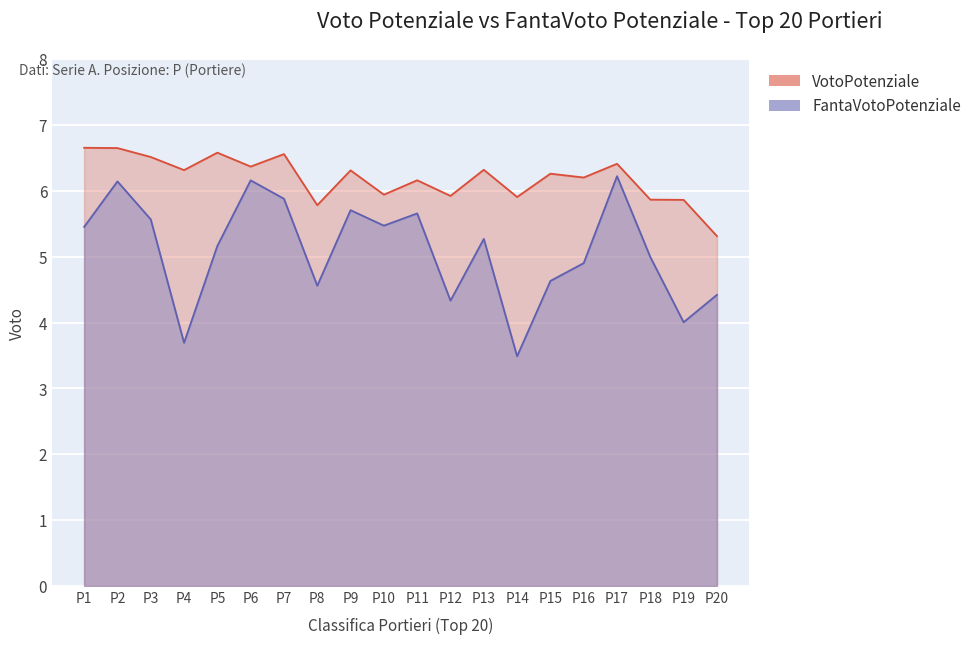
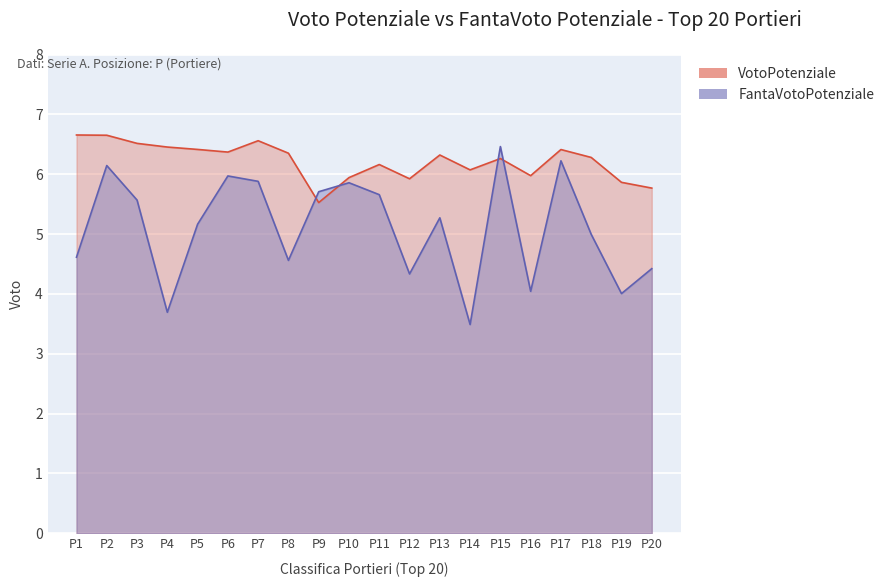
  {
    "VotoPotenziale": {
      "P1": 6.7,
      "P2": 6.7,
      "P3": 6.5,
-     "P4": 6.3,
-     "P5": 6.6,
+     "P4": 6.5,
+     "P5": 6.4,
      "P6": 6.4,
      "P7": 6.6,
-     "P8": 5.8,
-     "P9": 6.3,
+     "P8": 6.4,
+     "P9": 5.5,
      "P10": 5.9,
      "P11": 6.2,
      "P12": 5.9,
      "P13": 6.3,
-     "P14": 5.9,
+     "P14": 6.1,
      "P15": 6.3,
-     "P16": 6.2,
+     "P16": 6.0,
      "P17": 6.4,
-     "P18": 5.9,
+     "P18": 6.3,
      "P19": 5.9,
-     "P20": 5.3
+     "P20": 5.8
    },
    "FantaVotoPotenziale": {
-     "P1": 5.5,
+     "P1": 4.6,
      "P2": 6.1,
      "P3": 5.6,
      "P4": 3.7,
      "P5": 5.2,
-     "P6": 6.2,
+     "P6": 6.0,
      "P7": 5.9,
      "P8": 4.6,
      "P9": 5.7,
-     "P10": 5.5,
+     "P10": 5.9,
      "P11": 5.7,
      "P12": 4.3,
      "P13": 5.3,
      "P14": 3.5,
-     "P15": 4.6,
-     "P16": 4.9,
+     "P15": 6.5,
+     "P16": 4.0,
      "P17": 6.2,
      "P18": 5.0,
      "P19": 4.0,
      "P20": 4.4
    }
  }
